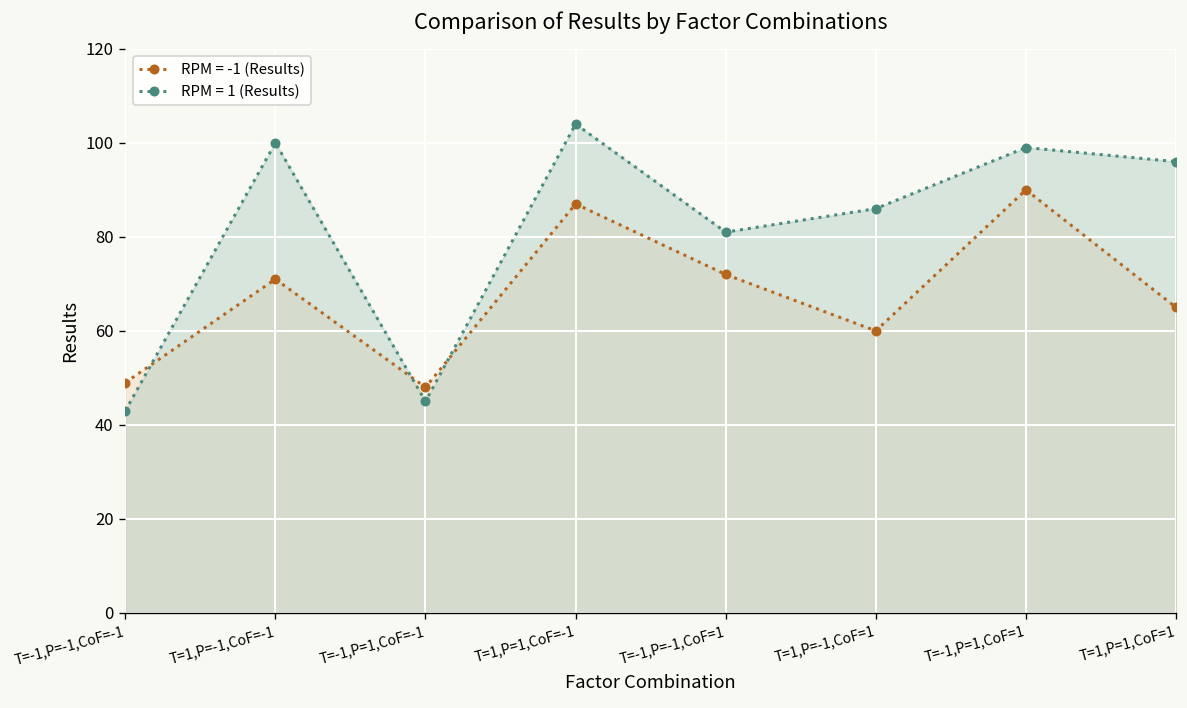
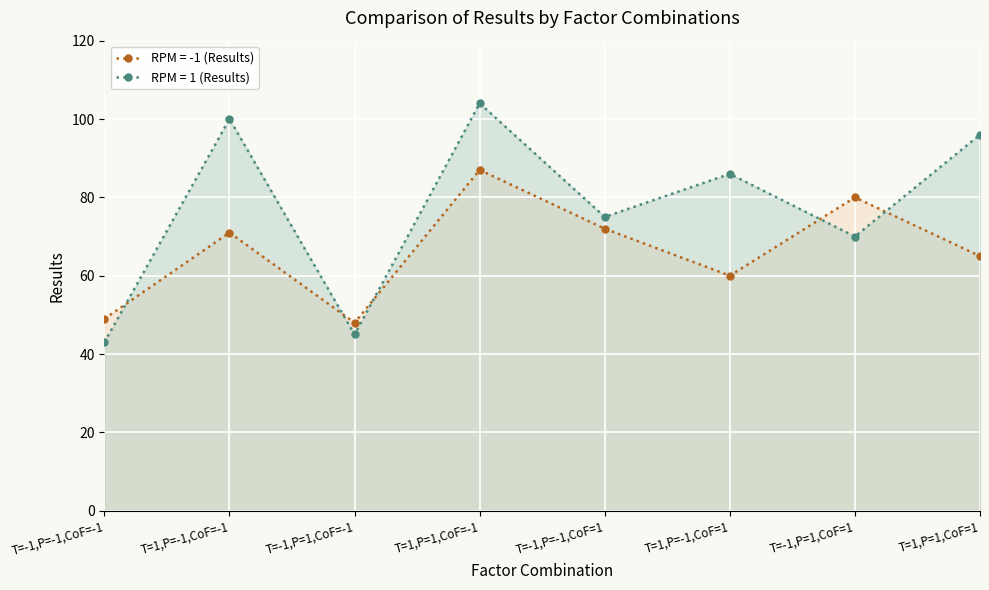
  {
    "RPM = -1 (Results)": {
      "T=-1,P=-1,CoF=-1": 49,
      "T=1,P=-1,CoF=-1": 71,
      "T=-1,P=1,CoF=-1": 48,
      "T=1,P=1,CoF=-1": 87,
      "T=-1,P=-1,CoF=1": 72,
      "T=1,P=-1,CoF=1": 60,
-     "T=-1,P=1,CoF=1": 90,
+     "T=-1,P=1,CoF=1": 80,
      "T=1,P=1,CoF=1": 65
    },
    "RPM = 1 (Results)": {
      "T=-1,P=-1,CoF=-1": 43,
      "T=1,P=-1,CoF=-1": 100,
      "T=-1,P=1,CoF=-1": 45,
      "T=1,P=1,CoF=-1": 104,
-     "T=-1,P=-1,CoF=1": 81,
+     "T=-1,P=-1,CoF=1": 75,
      "T=1,P=-1,CoF=1": 86,
-     "T=-1,P=1,CoF=1": 99,
+     "T=-1,P=1,CoF=1": 70,
      "T=1,P=1,CoF=1": 96
    }
  }
